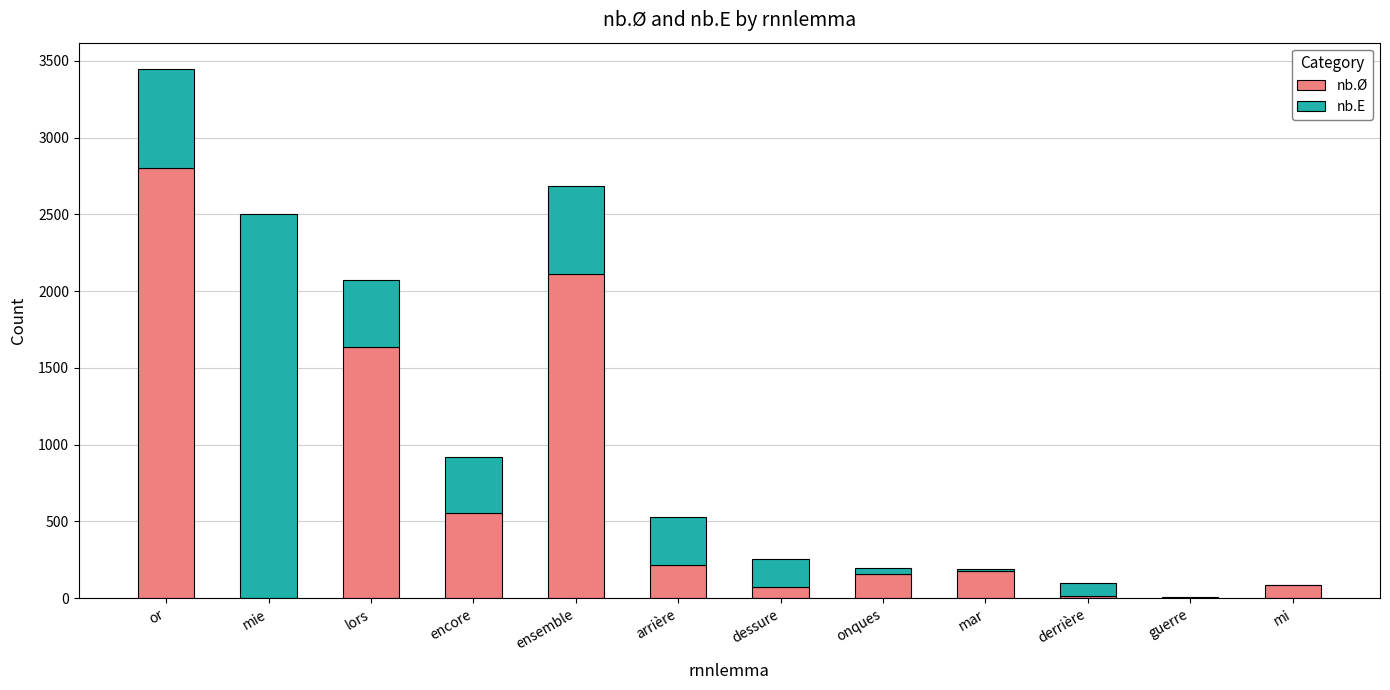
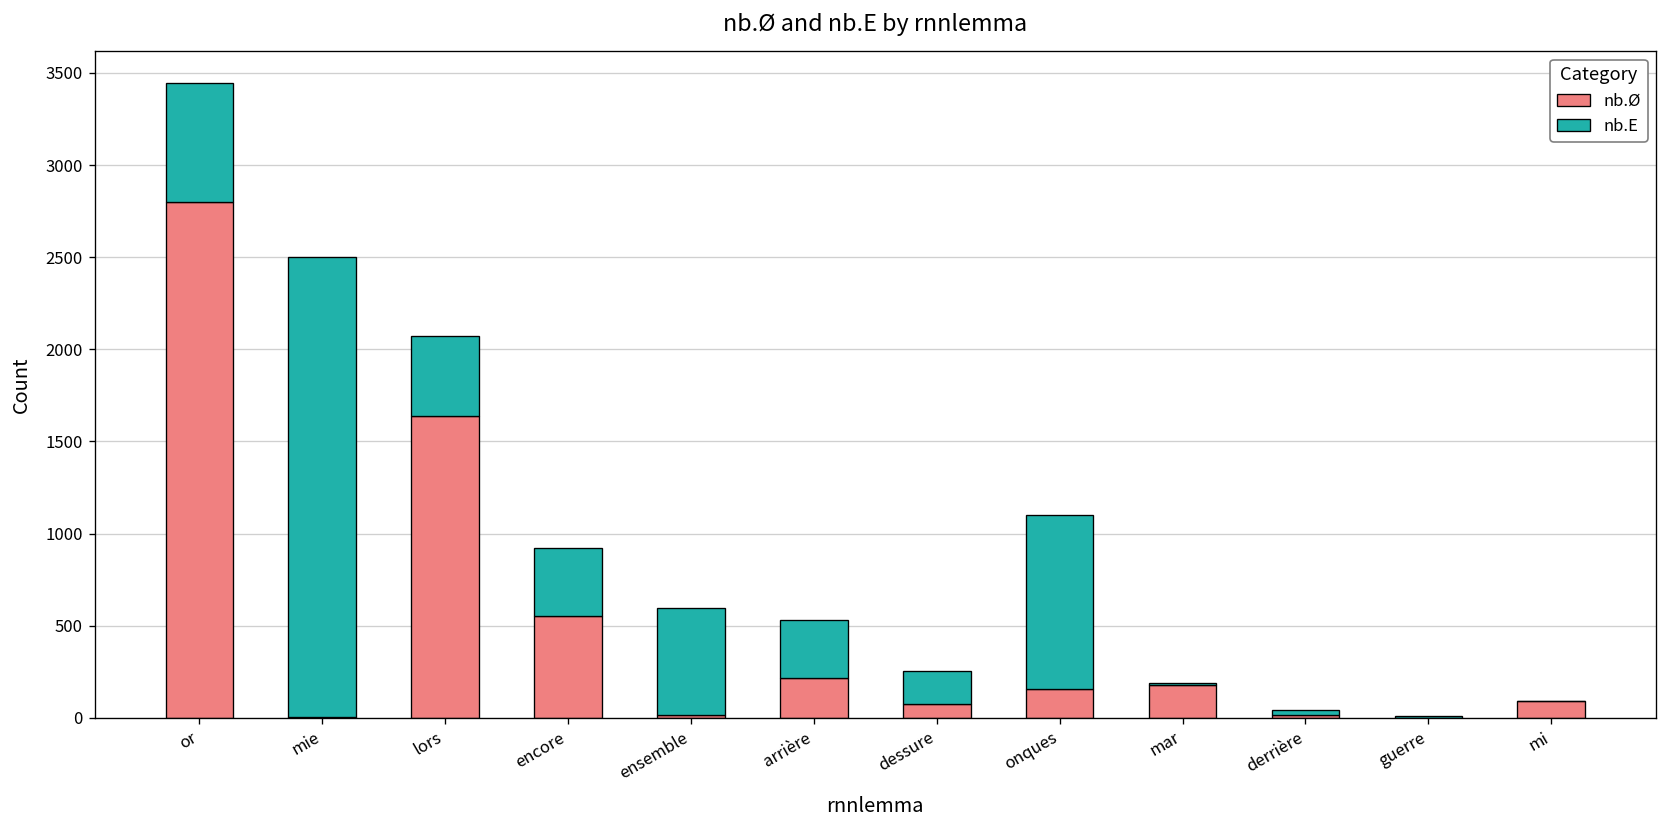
  {
    "nb.Ø": {
      "or": 2800,
      "lors": 1640,
      "encore": 550,
-     "ensemble": 2110,
+     "ensemble": 20,
      "arrière": 220,
      "dessure": 80,
      "onques": 160,
      "mar": 180,
      "mi": 90
    },
    "nb.E": {
      "or": 650,
      "mie": 2500,
      "lors": 430,
      "encore": 370,
      "ensemble": 580,
      "arrière": 320,
      "dessure": 180,
-     "onques": 40,
-     "derrière": 80,
+     "onques": 950,
+     "derrière": 30,
      "mi": 0
    }
  }
